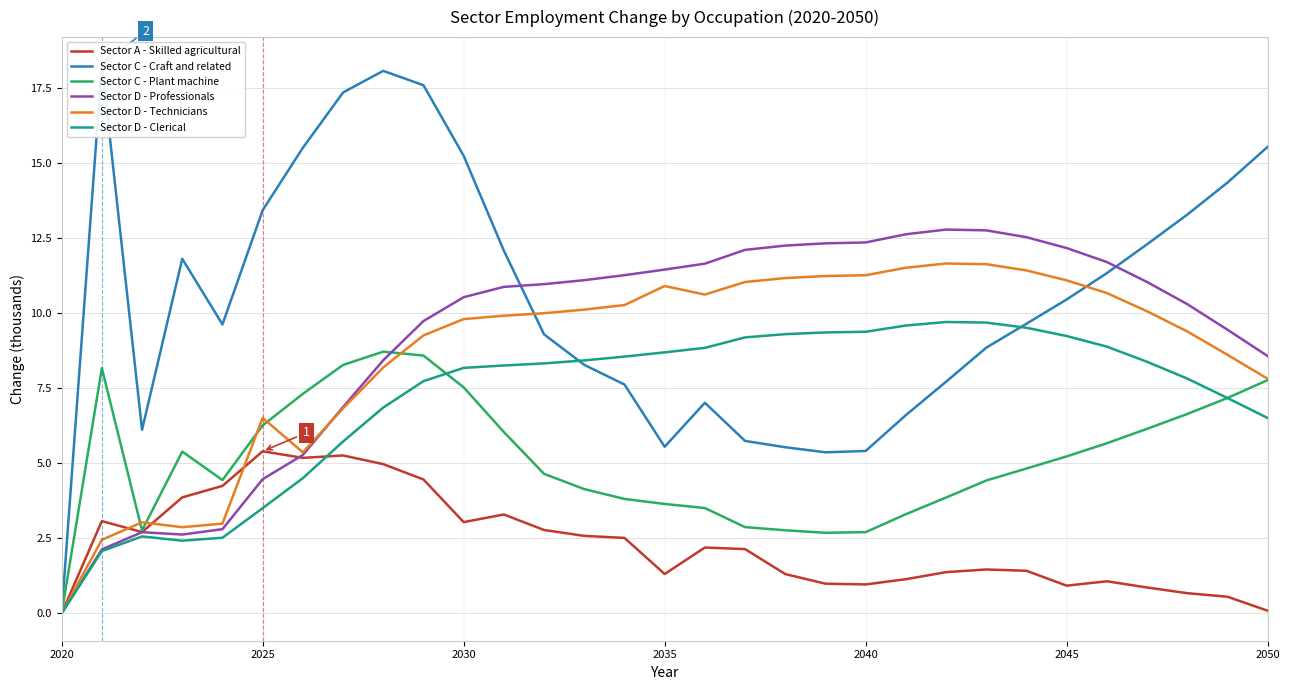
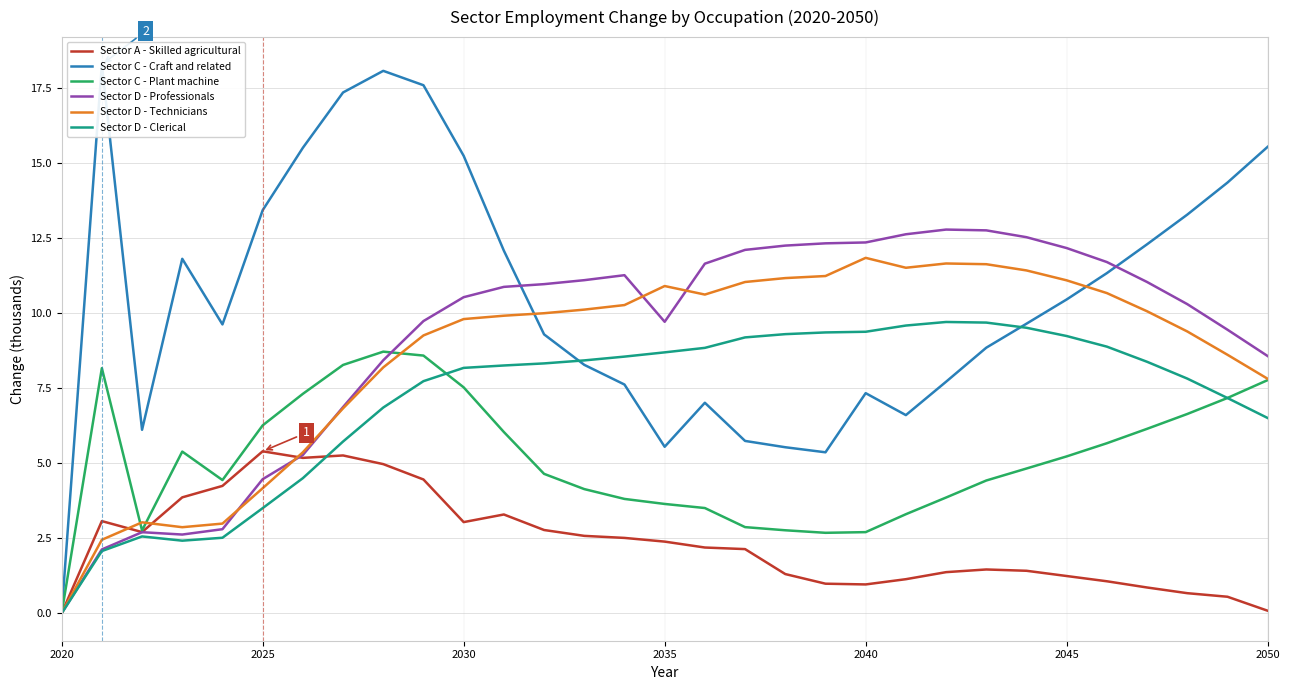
  {
    "Sector A - Skilled agricultural": {
      "2025": 5.4,
      "2030": 3.0,
-     "2035": 1.3,
+     "2035": 2.4,
      "2040": 1.0,
-     "2045": 0.9,
+     "2045": 1.2,
      "2050": 0.1
    },
    "Sector C - Craft and related": {
      "2025": 13.4,
      "2030": 15.2,
      "2035": 5.6,
-     "2040": 5.4,
+     "2040": 7.3,
      "2045": 10.5,
      "2050": 15.5
    },
    "Sector D - Professionals": {
      "2025": 4.5,
      "2030": 10.5,
-     "2035": 11.5,
+     "2035": 9.7,
      "2040": 12.4,
      "2045": 12.2,
      "2050": 8.6
    },
    "Sector D - Technicians": {
-     "2025": 6.5,
+     "2025": 4.2,
      "2030": 9.8,
      "2035": 10.9,
-     "2040": 11.3,
+     "2040": 11.8,
      "2045": 11.1
    }
  }
